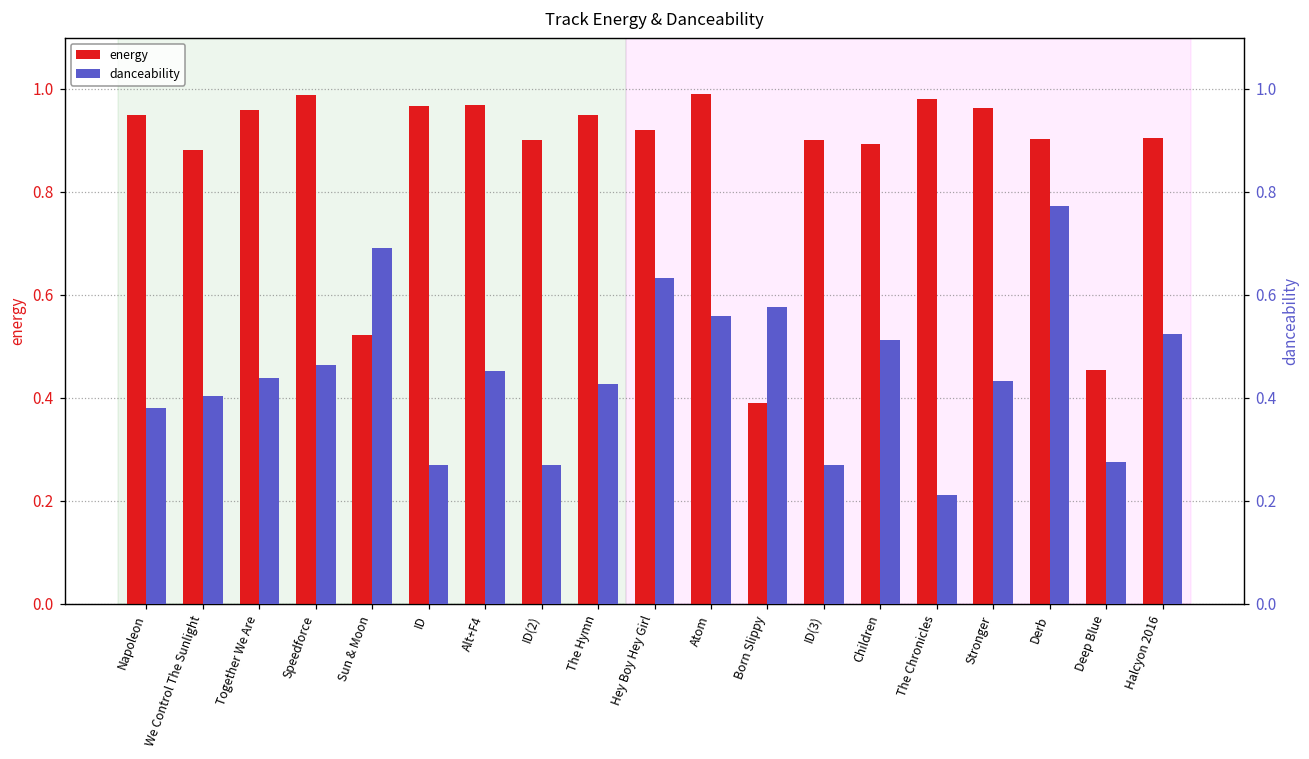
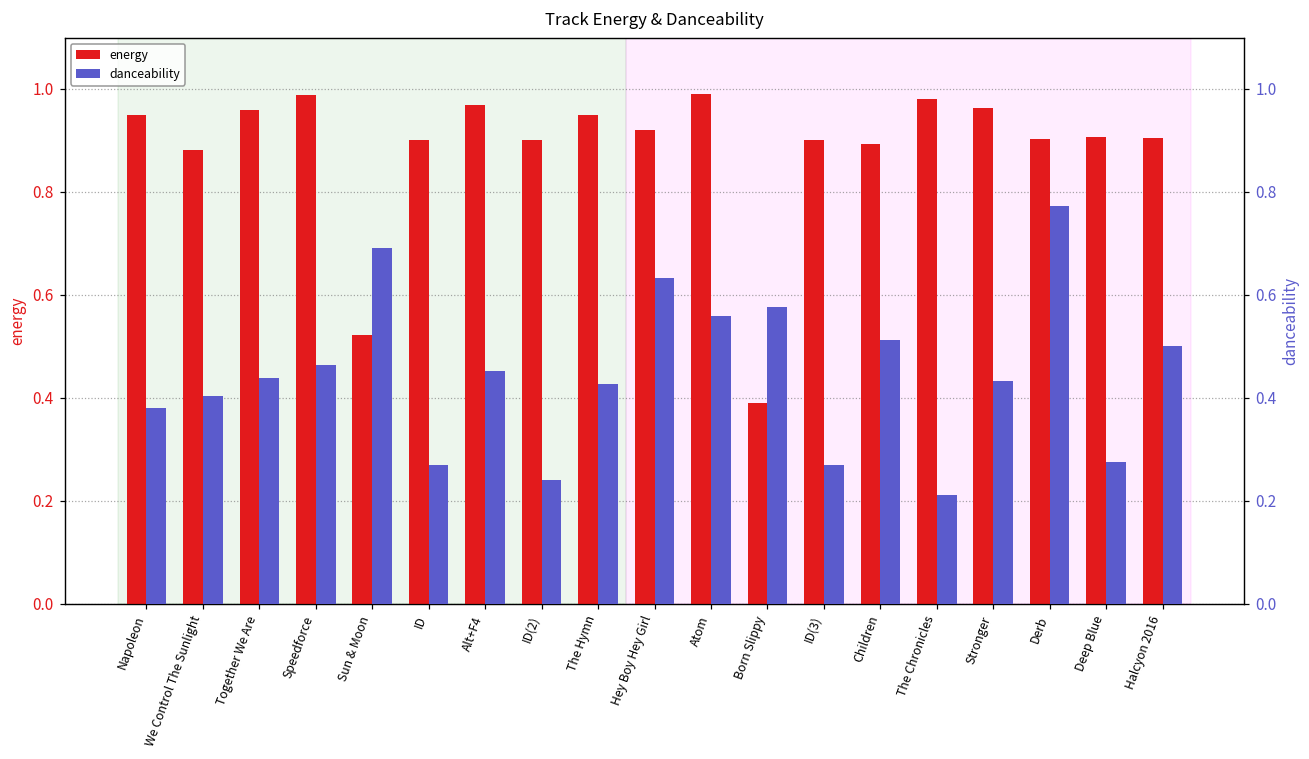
  {
    "energy": {
      "Napoleon": 0.95,
      "We Control The Sunlight": 0.88,
      "Together We Are": 0.96,
      "Speedforce": 0.99,
      "Sun & Moon": 0.52,
-     "ID": 0.97,
+     "ID": 0.90,
      "Alt+F4": 0.97,
      "ID(2)": 0.90,
      "The Hymn": 0.95,
      "Hey Boy Hey Girl": 0.92,
      "Atom": 0.99,
      "Born Slippy": 0.39,
      "ID(3)": 0.90,
      "Children": 0.89,
      "The Chronicles": 0.98,
      "Stronger": 0.96,
      "Derb": 0.90,
-     "Deep Blue": 0.45,
+     "Deep Blue": 0.91,
      "Halcyon 2016": 0.91
    },
    "danceability": {
      "Napoleon": 0.38,
      "We Control The Sunlight": 0.40,
      "Together We Are": 0.44,
      "Speedforce": 0.46,
      "Sun & Moon": 0.69,
      "ID": 0.27,
      "Alt+F4": 0.45,
-     "ID(2)": 0.27,
+     "ID(2)": 0.24,
      "The Hymn": 0.43,
      "Hey Boy Hey Girl": 0.63,
      "Atom": 0.56,
      "Born Slippy": 0.58,
      "ID(3)": 0.27,
      "Children": 0.51,
      "The Chronicles": 0.21,
      "Stronger": 0.43,
      "Derb": 0.77,
      "Deep Blue": 0.28,
-     "Halcyon 2016": 0.52
+     "Halcyon 2016": 0.50
    }
  }
